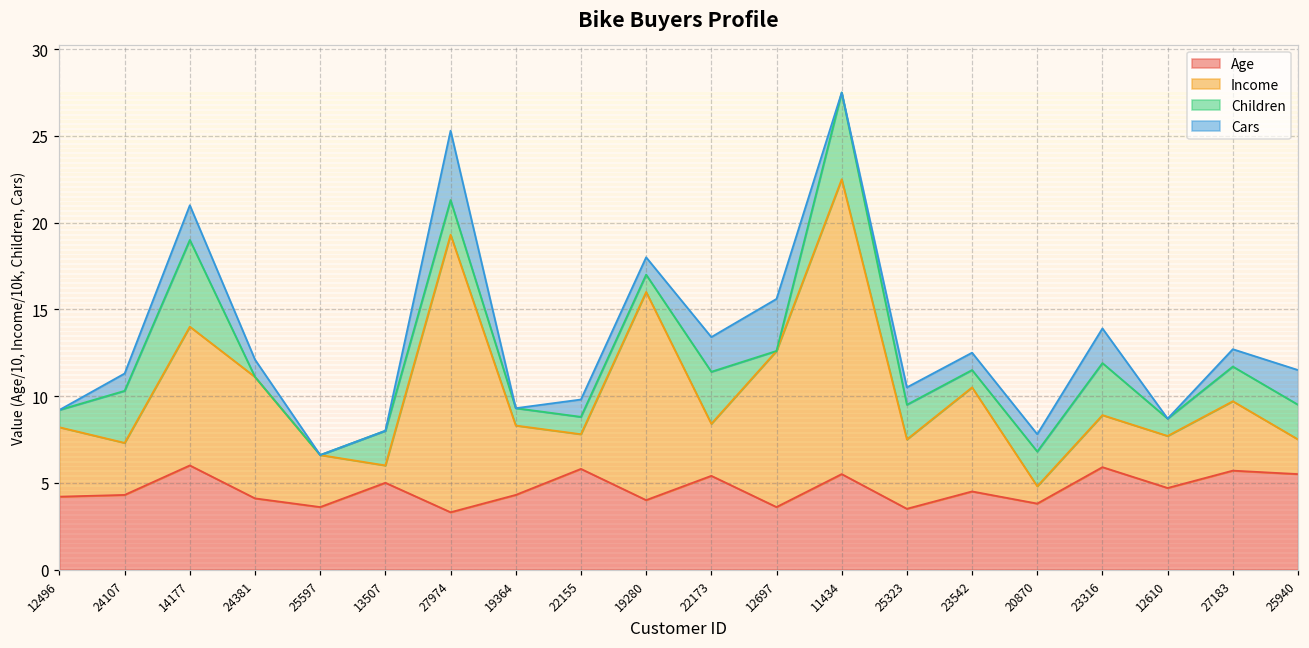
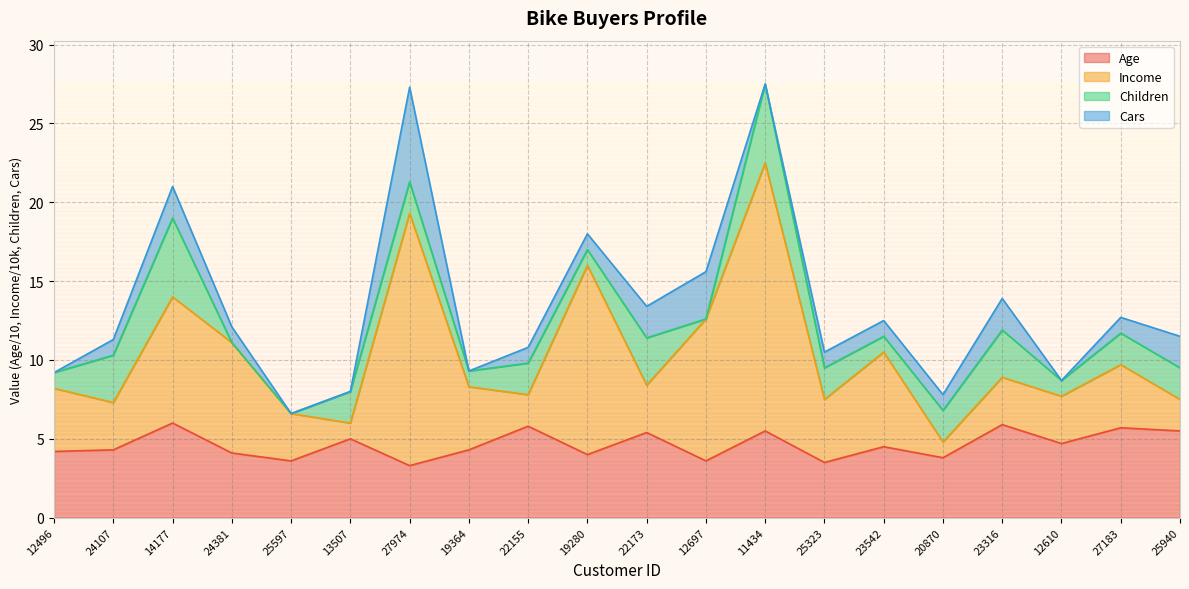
  {
    "Age": {
      "12496": 4.2,
      "24107": 4.3,
      "14177": 6,
      "24381": 4,
      "25597": 3.6,
      "13507": 5,
      "27974": 3.3,
      "19364": 4.3,
      "22155": 5.8,
      "19280": 4,
      "22173": 5.4,
      "12697": 3.6,
      "11434": 5.5,
      "25323": 3.5,
      "23542": 4.5,
      "20870": 3.8,
      "23316": 6,
      "12610": 4.7,
      "27183": 5.7,
      "25940": 5.5
    },
    "Income": {
      "12496": 4,
      "24107": 3,
      "14177": 8,
      "13507": 1,
      "27974": 16,
      "19364": 4,
      "22155": 2,
      "19280": 12,
      "22173": 3,
      "11434": 17,
      "25323": 4,
      "23542": 6,
      "20870": 1,
      "23316": 3,
      "12610": 3,
      "27183": 4,
      "25940": 2
    },
    "Children": {
      "24107": 3,
      "14177": 5,
      "27974": 2,
-     "22155": 1,
+     "22155": 2,
      "19280": 1,
      "22173": 3,
      "25323": 2,
      "23542": 1,
      "20870": 2,
      "23316": 3,
      "27183": 2,
      "25940": 2
    },
    "Cars": {
      "24107": 1,
      "14177": 2,
      "24381": 1,
-     "27974": 4,
+     "27974": 6,
      "22155": 1,
      "19280": 1,
      "22173": 2,
      "12697": 3,
      "25323": 1,
      "23542": 1,
      "20870": 1,
      "23316": 2,
      "27183": 1,
      "25940": 2
    }
  }
